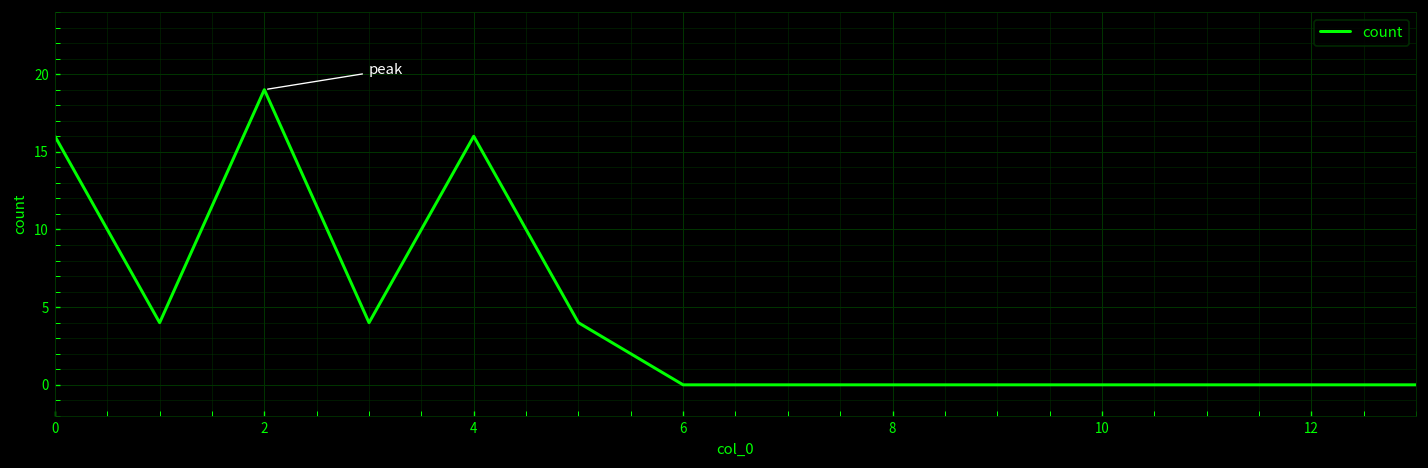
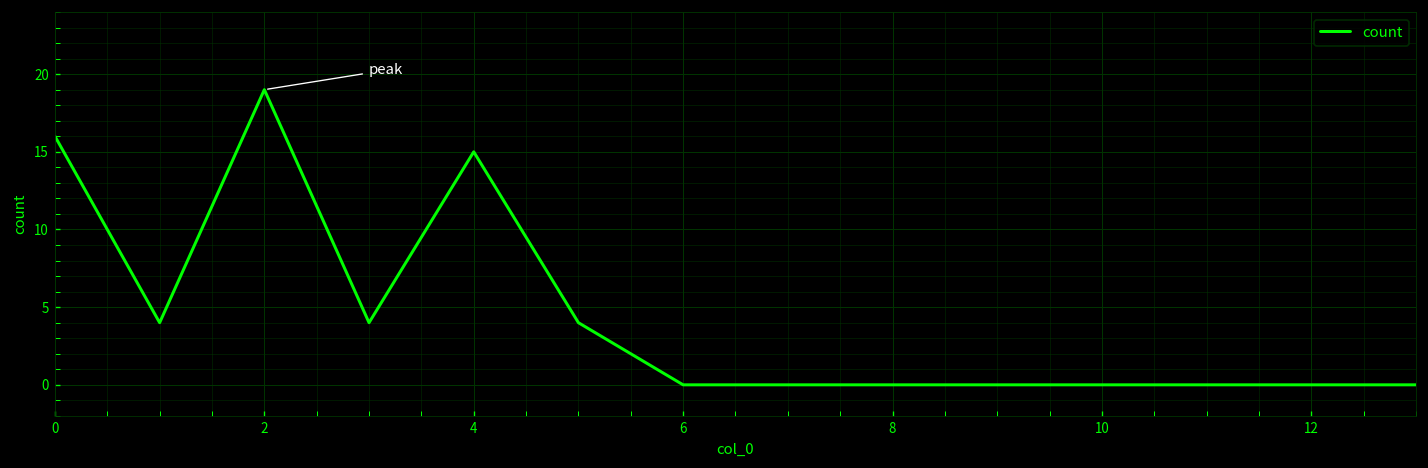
  {
    "0": 16,
    "2": 19,
-   "4": 16,
+   "4": 15,
    "6": 0,
    "8": 0,
    "10": 0,
    "12": 0
  }
